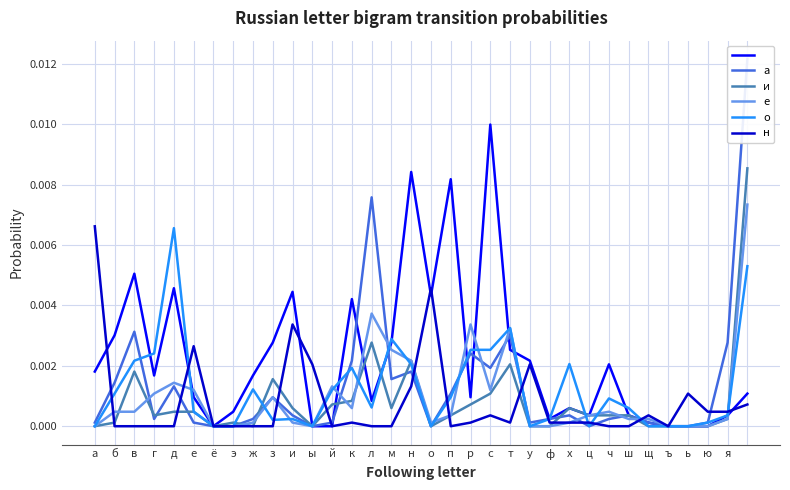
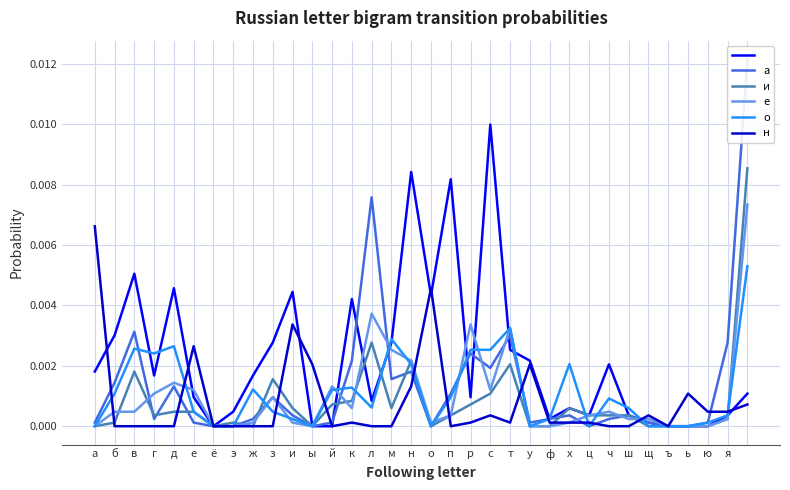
  {
    "о": {
      "б": 0.0011,
-     "в": 0.0022,
+     "в": 0.0026,
      "г": 0.0024,
-     "д": 0.0066,
+     "д": 0.0027,
      "ж": 0.0012,
-     "з": 0.0002,
+     "з": 0.0005,
      "и": 0.0002,
      "й": 0.0012,
-     "к": 0.0019,
+     "к": 0.0013,
      "л": 0.0006,
      "м": 0.0029,
      "н": 0.0021,
      "п": 0.0010,
      "р": 0.0025,
      "с": 0.0025,
      "х": 0.0021,
      "ч": 0.0009,
      "ш": 0.0006
    }
  }
